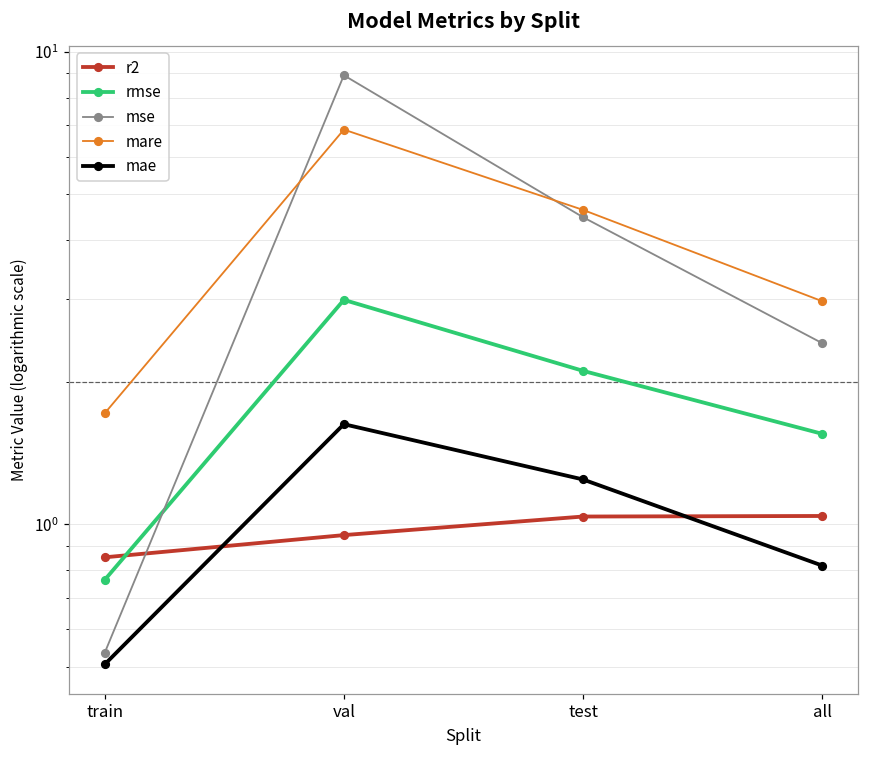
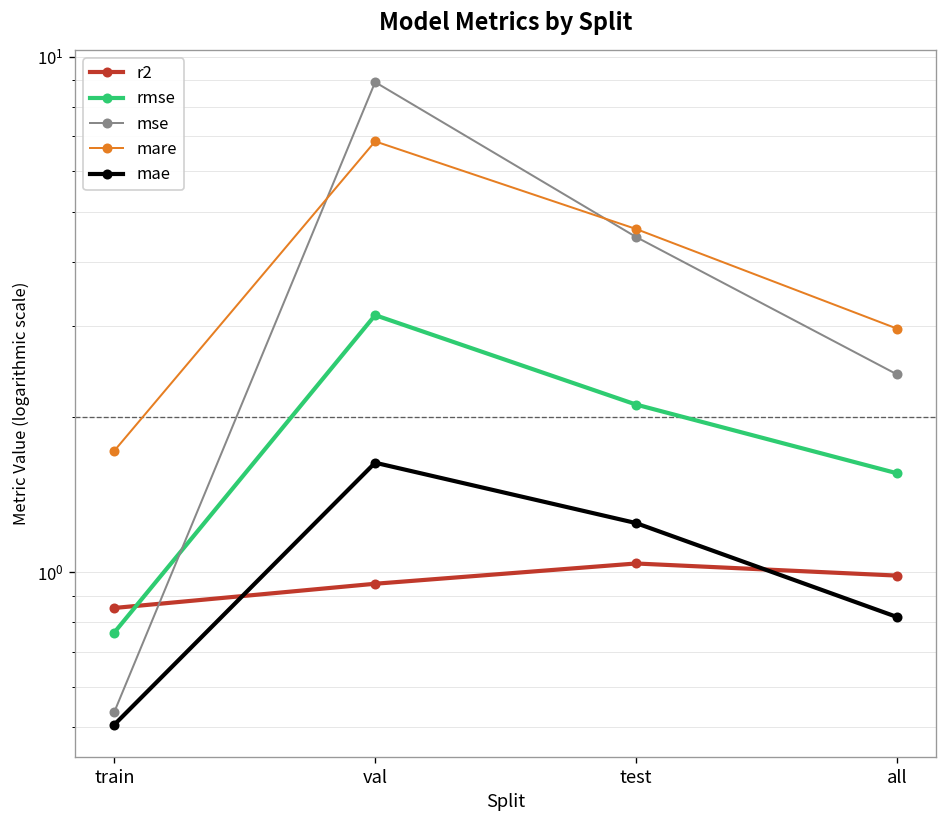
  {
    "r2": {
      "train": 0.85,
      "val": 0.95,
      "test": 1.04,
-     "all": 1.04
+     "all": 0.98
    },
    "rmse": {
      "train": 0.76,
-     "val": 3.0,
+     "val": 3.2,
      "test": 2.1,
      "all": 1.56
    },
    "mse": {
      "train": 0.54,
      "val": 8.9,
      "test": 4.5,
      "all": 2.4
    },
    "mare": {
      "train": 1.72,
      "val": 6.8,
      "test": 4.6,
      "all": 3.0
    },
    "mae": {
      "train": 0.51,
      "val": 1.63,
      "test": 1.25,
      "all": 0.82
    }
  }
